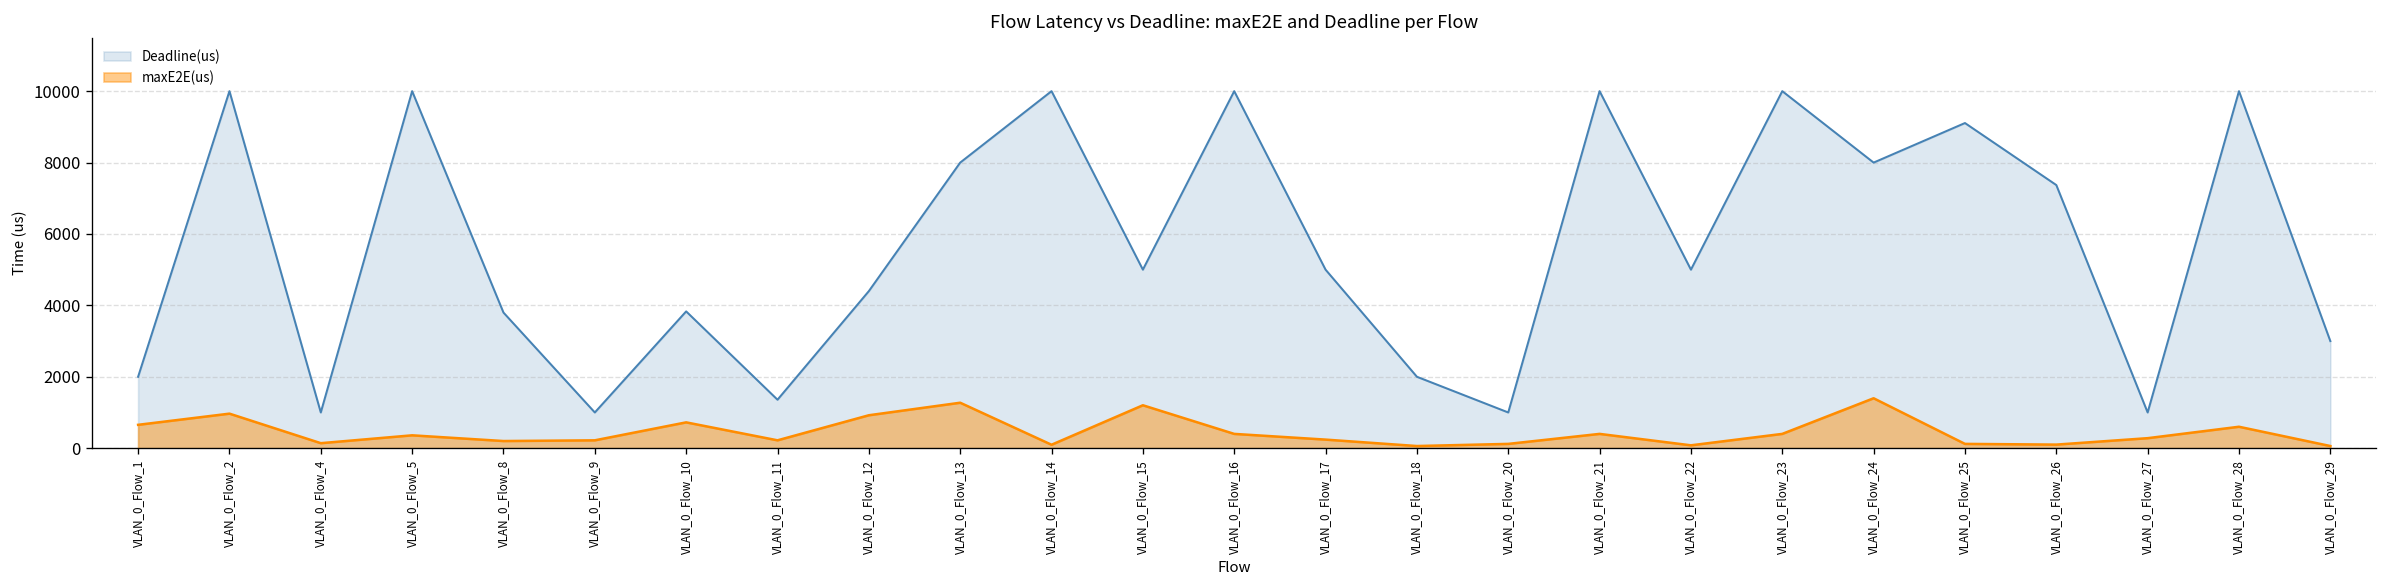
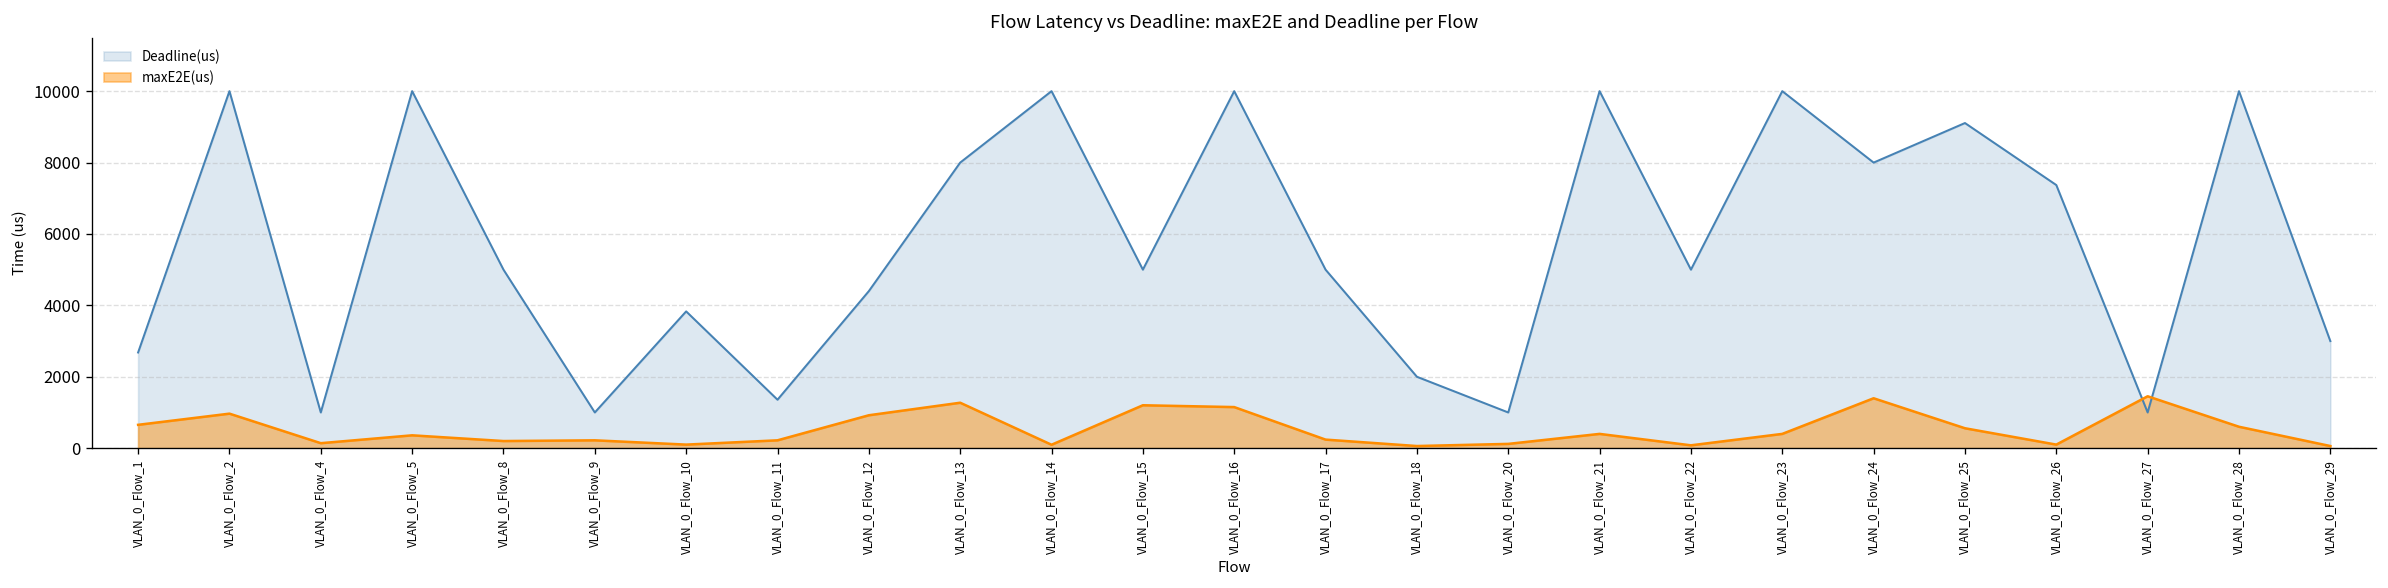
  {
    "Deadline(us)": {
-     "VLAN_0_Flow_1": 2000,
+     "VLAN_0_Flow_1": 2700,
      "VLAN_0_Flow_2": 10000,
      "VLAN_0_Flow_4": 1000,
      "VLAN_0_Flow_5": 10000,
-     "VLAN_0_Flow_8": 3800,
+     "VLAN_0_Flow_8": 5000,
      "VLAN_0_Flow_9": 1000,
      "VLAN_0_Flow_10": 3800,
      "VLAN_0_Flow_11": 1400,
      "VLAN_0_Flow_12": 4400,
      "VLAN_0_Flow_13": 8000,
      "VLAN_0_Flow_14": 10000,
      "VLAN_0_Flow_15": 5000,
      "VLAN_0_Flow_16": 10000,
      "VLAN_0_Flow_17": 5000,
      "VLAN_0_Flow_18": 2000,
      "VLAN_0_Flow_20": 1000,
      "VLAN_0_Flow_21": 10000,
      "VLAN_0_Flow_22": 5000,
      "VLAN_0_Flow_23": 10000,
      "VLAN_0_Flow_24": 8000,
      "VLAN_0_Flow_25": 9100,
      "VLAN_0_Flow_26": 7400,
      "VLAN_0_Flow_27": 1000,
      "VLAN_0_Flow_28": 10000,
      "VLAN_0_Flow_29": 3000
    },
    "maxE2E(us)": {
      "VLAN_0_Flow_1": 700,
      "VLAN_0_Flow_2": 1000,
      "VLAN_0_Flow_4": 100,
      "VLAN_0_Flow_5": 400,
      "VLAN_0_Flow_8": 200,
      "VLAN_0_Flow_9": 200,
-     "VLAN_0_Flow_10": 700,
+     "VLAN_0_Flow_10": 100,
      "VLAN_0_Flow_11": 200,
      "VLAN_0_Flow_12": 900,
      "VLAN_0_Flow_13": 1300,
      "VLAN_0_Flow_14": 100,
      "VLAN_0_Flow_15": 1200,
-     "VLAN_0_Flow_16": 400,
+     "VLAN_0_Flow_16": 1200,
      "VLAN_0_Flow_17": 200,
      "VLAN_0_Flow_18": 100,
      "VLAN_0_Flow_20": 100,
      "VLAN_0_Flow_21": 400,
      "VLAN_0_Flow_22": 100,
      "VLAN_0_Flow_23": 400,
      "VLAN_0_Flow_24": 1400,
-     "VLAN_0_Flow_25": 100,
+     "VLAN_0_Flow_25": 600,
      "VLAN_0_Flow_26": 100,
-     "VLAN_0_Flow_27": 300,
+     "VLAN_0_Flow_27": 1500,
      "VLAN_0_Flow_28": 600,
      "VLAN_0_Flow_29": 100
    }
  }
